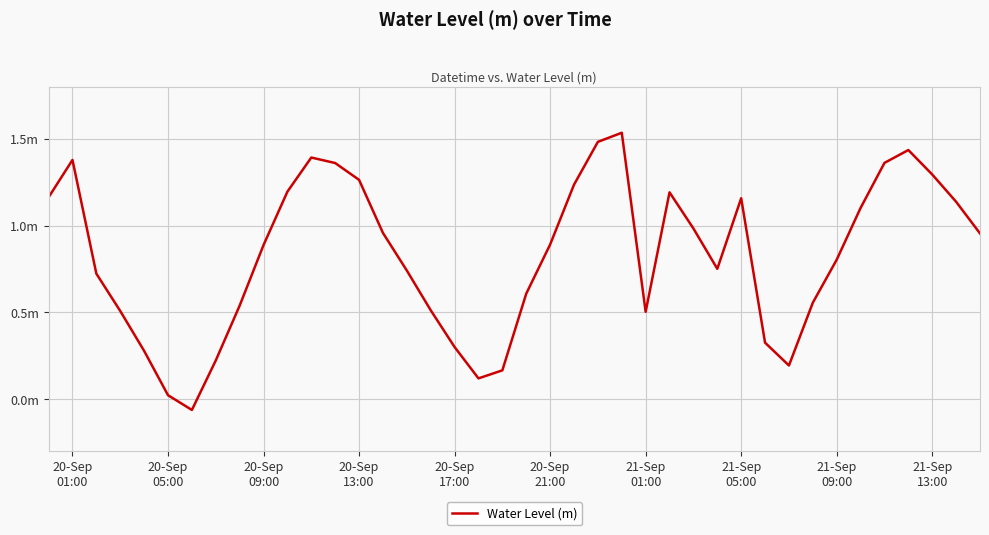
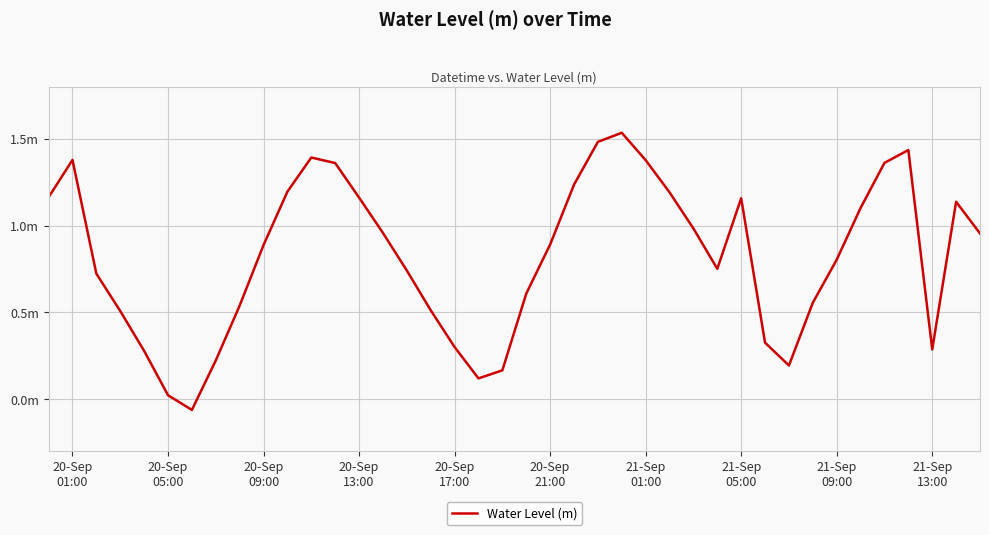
  {
    "20-Sep 01:00": "1.38m",
    "20-Sep 05:00": "0.02m",
    "20-Sep 09:00": "0.89m",
-   "20-Sep 13:00": "1.26m",
+   "20-Sep 13:00": "1.16m",
    "20-Sep 17:00": "0.30m",
    "20-Sep 21:00": "0.89m",
-   "21-Sep 01:00": "0.50m",
+   "21-Sep 01:00": "1.38m",
    "21-Sep 05:00": "1.16m",
    "21-Sep 09:00": "0.80m",
-   "21-Sep 13:00": "1.29m"
+   "21-Sep 13:00": "0.29m"
  }
